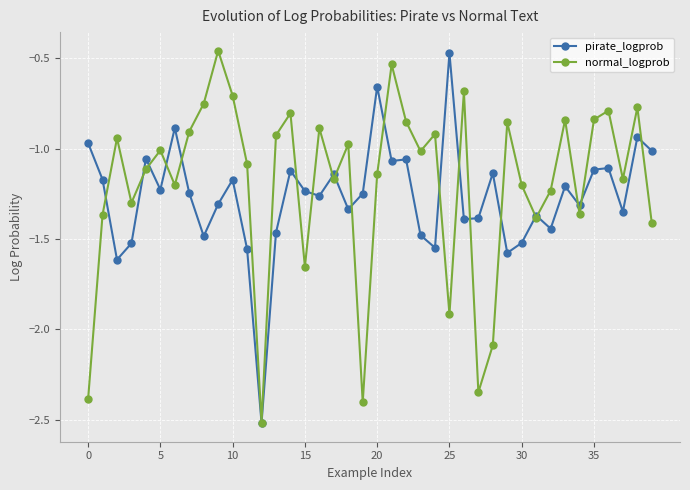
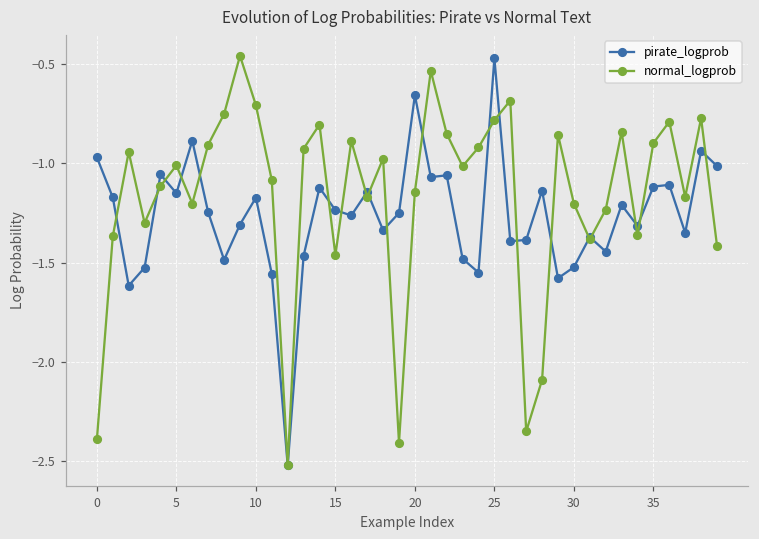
  {
    "pirate_logprob": {
      "0": -0.97,
-     "5": -1.23,
+     "5": -1.15,
      "10": -1.17,
      "15": -1.24,
      "20": -0.66,
      "25": -0.47,
      "30": -1.52,
      "35": -1.12
    },
    "normal_logprob": {
      "0": -2.39,
      "5": -1.01,
      "10": -0.71,
-     "15": -1.65,
+     "15": -1.46,
      "20": -1.14,
-     "25": -1.92,
+     "25": -0.78,
      "30": -1.20,
-     "35": -0.84
+     "35": -0.90
    }
  }
